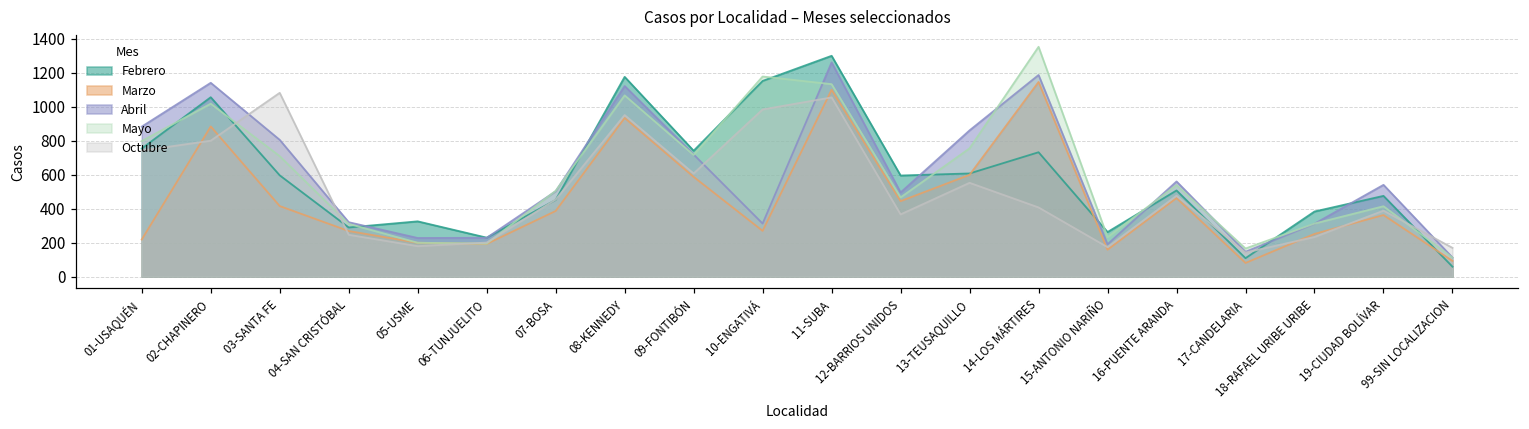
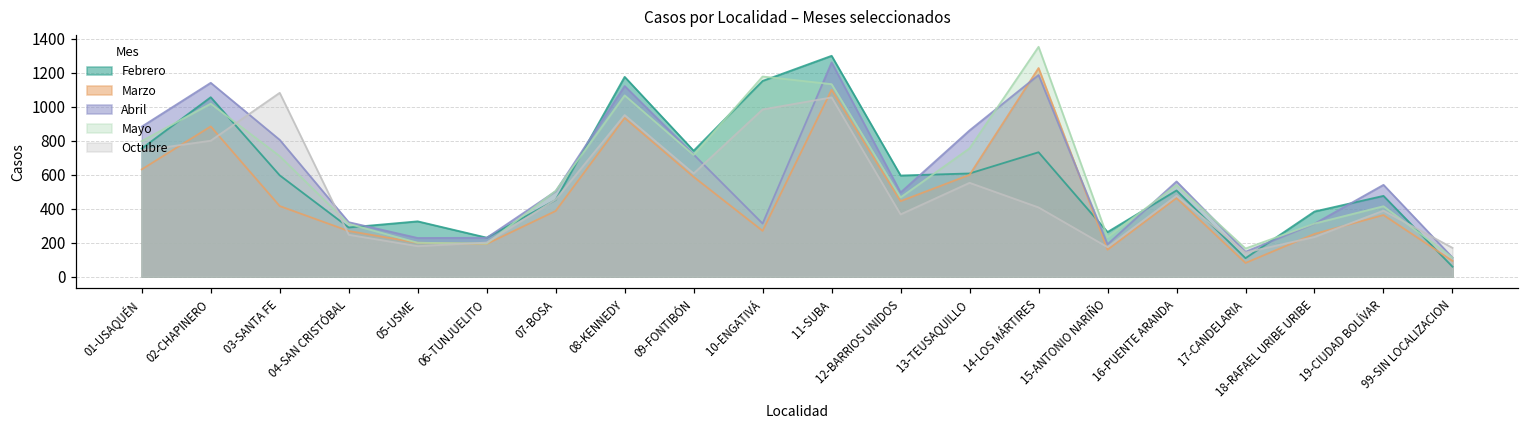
  {
    "Febrero": {
      "02-CHAPINERO": 1060,
      "03-SANTA FE": 600,
      "04-SAN CRISTÓBAL": 290,
      "05-USME": 330,
      "08-KENNEDY": 1180,
      "09-FONTIBÓN": 740,
      "10-ENGATIVÁ": 1150,
      "11-SUBA": 1300,
      "12-BARRIOS UNIDOS": 600,
      "14-LOS MÁRTIRES": 730,
      "15-ANTONIO NARIÑO": 260,
      "16-PUENTE ARANDA": 510,
      "17-CANDELARIA": 110,
      "18-RAFAEL URIBE URIBE": 380,
      "19-CIUDAD BOLÍVAR": 480,
      "99-SIN LOCALIZACION": 60
    },
    "Marzo": {
-     "01-USAQUÉN": 220,
+     "01-USAQUÉN": 630,
      "02-CHAPINERO": 880,
      "03-SANTA FE": 420,
      "04-SAN CRISTÓBAL": 270,
      "07-BOSA": 390,
      "08-KENNEDY": 930,
      "09-FONTIBÓN": 590,
      "10-ENGATIVÁ": 270,
      "11-SUBA": 1100,
      "12-BARRIOS UNIDOS": 440,
-     "14-LOS MÁRTIRES": 1150,
+     "14-LOS MÁRTIRES": 1230,
      "17-CANDELARIA": 80,
      "18-RAFAEL URIBE URIBE": 250,
      "19-CIUDAD BOLÍVAR": 360,
      "99-SIN LOCALIZACION": 90
    },
    "Abril": {
      "01-USAQUÉN": 880,
      "02-CHAPINERO": 1140,
      "03-SANTA FE": 810,
      "05-USME": 230,
      "08-KENNEDY": 1120,
      "10-ENGATIVÁ": 310,
      "11-SUBA": 1260,
      "12-BARRIOS UNIDOS": 500,
      "13-TEUSAQUILLO": 860,
      "14-LOS MÁRTIRES": 1190,
      "15-ANTONIO NARIÑO": 190,
      "16-PUENTE ARANDA": 560,
      "19-CIUDAD BOLÍVAR": 540
    }
  }
